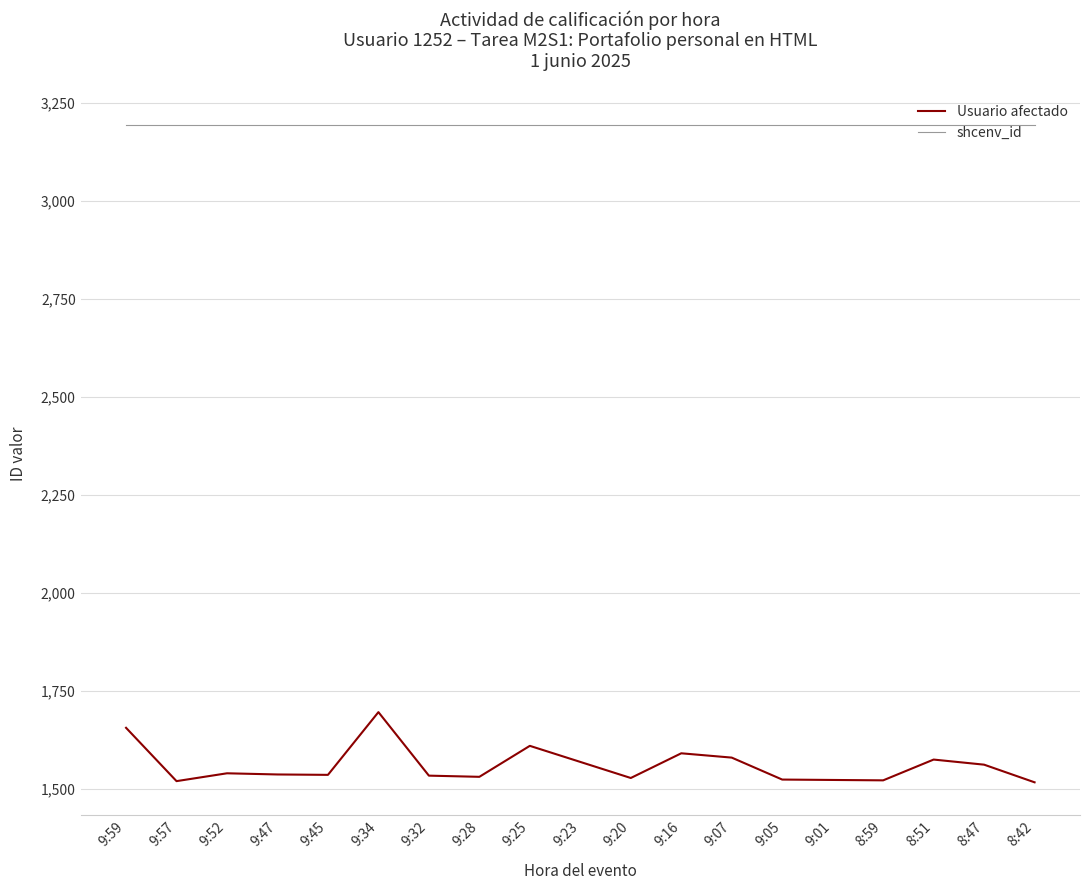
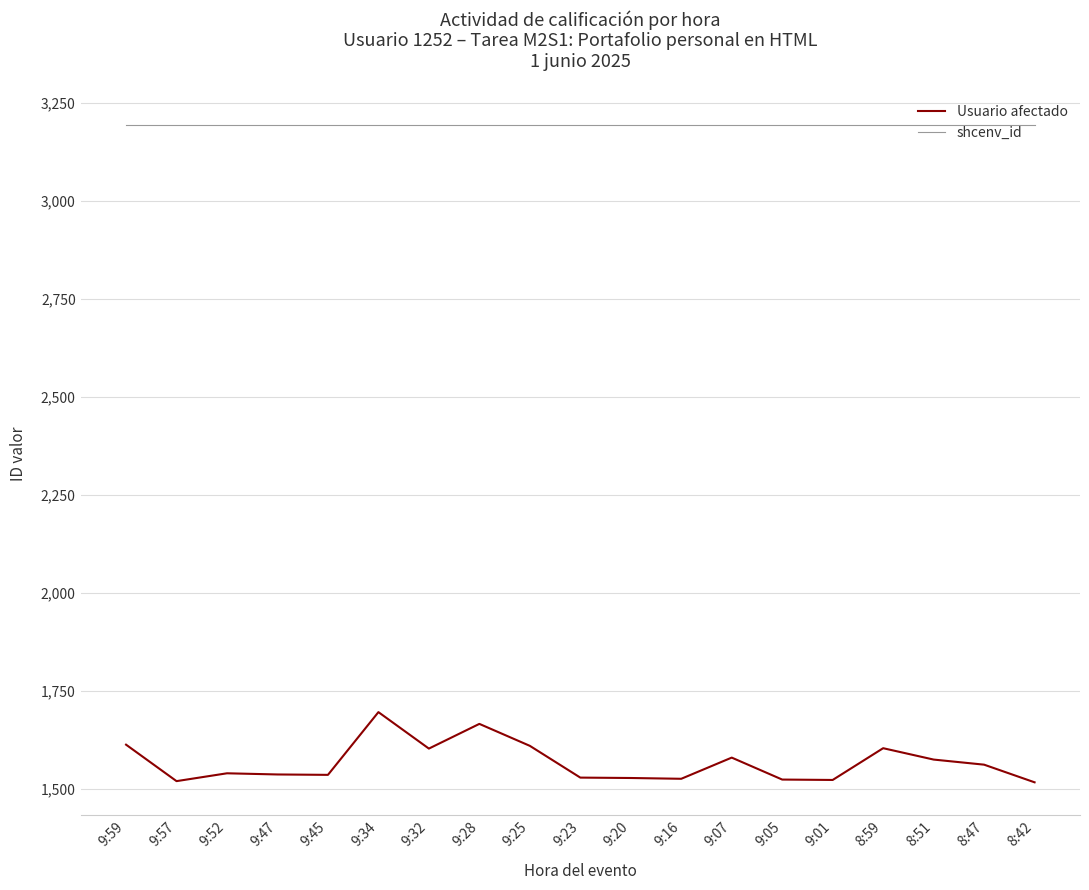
  {
    "Usuario afectado": {
-     "9:59": "1,660",
+     "9:59": "1,610",
      "9:57": "1,520",
      "9:52": "1,540",
      "9:47": "1,540",
      "9:45": "1,540",
      "9:34": "1,700",
-     "9:32": "1,530",
-     "9:28": "1,530",
+     "9:32": "1,600",
+     "9:28": "1,670",
      "9:25": "1,610",
-     "9:23": "1,570",
+     "9:23": "1,530",
      "9:20": "1,530",
-     "9:16": "1,590",
+     "9:16": "1,530",
      "9:07": "1,580",
      "9:05": "1,520",
      "9:01": "1,520",
-     "8:59": "1,520",
+     "8:59": "1,600",
      "8:51": "1,580",
      "8:47": "1,560",
      "8:42": "1,520"
    },
    "shcenv_id": {
      "9:59": "3,190",
      "9:57": "3,190",
      "9:52": "3,190",
      "9:47": "3,190",
      "9:45": "3,190",
      "9:34": "3,190",
      "9:32": "3,190",
      "9:28": "3,190",
      "9:25": "3,190",
      "9:23": "3,190",
      "9:20": "3,190",
      "9:16": "3,190",
      "9:07": "3,190",
      "9:05": "3,190",
      "9:01": "3,190",
      "8:59": "3,190",
      "8:51": "3,190",
      "8:47": "3,190",
      "8:42": "3,190"
    }
  }
